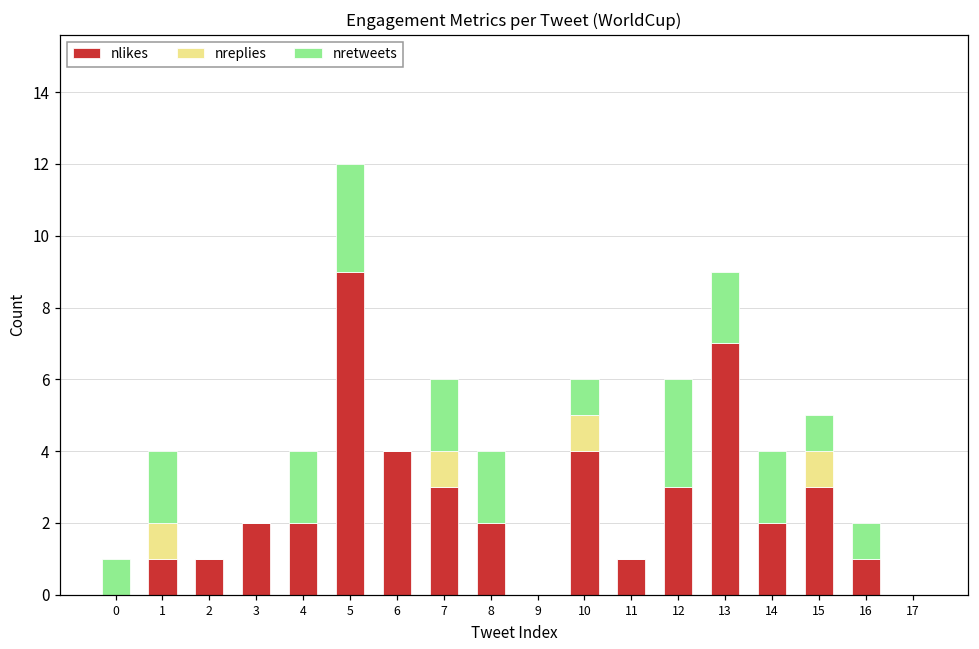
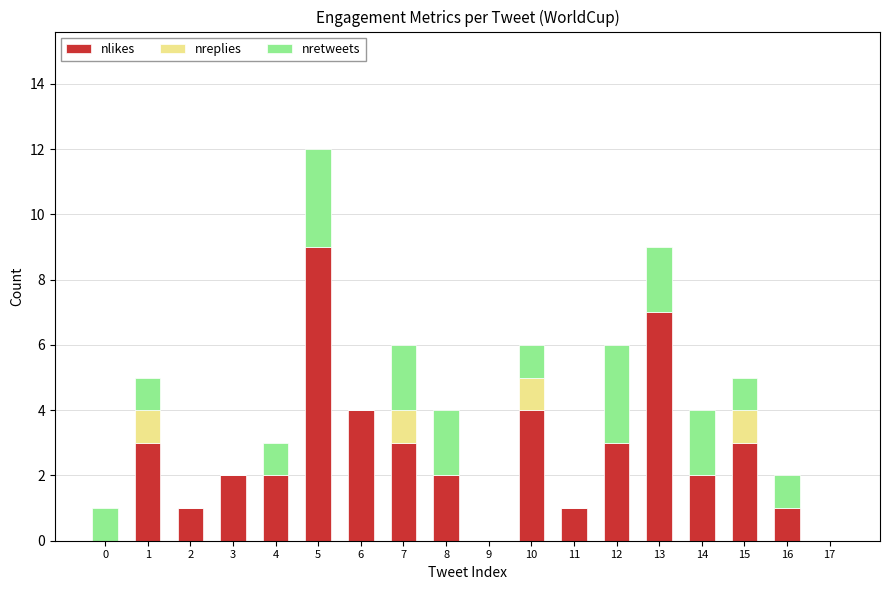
  {
    "nlikes": {
      "0": 0,
-     "1": 1,
+     "1": 3,
      "2": 1,
      "3": 2,
      "4": 2,
      "5": 9,
      "6": 4,
      "7": 3,
      "8": 2,
      "9": 0,
      "10": 4,
      "11": 1,
      "12": 3,
      "13": 7,
      "14": 2,
      "15": 3,
      "16": 1,
      "17": 0
    },
    "nreplies": {
      "0": 0,
      "1": 1,
      "2": 0,
      "3": 0,
      "4": 0,
      "5": 0,
      "6": 0,
      "7": 1,
      "8": 0,
      "9": 0,
      "10": 1,
      "11": 0,
      "12": 0,
      "13": 0,
      "14": 0,
      "15": 1,
      "16": 0,
      "17": 0
    },
    "nretweets": {
      "0": 1,
-     "1": 2,
+     "1": 1,
      "2": 0,
      "3": 0,
-     "4": 2,
+     "4": 1,
      "5": 3,
      "6": 0,
      "7": 2,
      "8": 2,
      "9": 0,
      "10": 1,
      "11": 0,
      "12": 3,
      "13": 2,
      "14": 2,
      "15": 1,
      "16": 1,
      "17": 0
    }
  }
